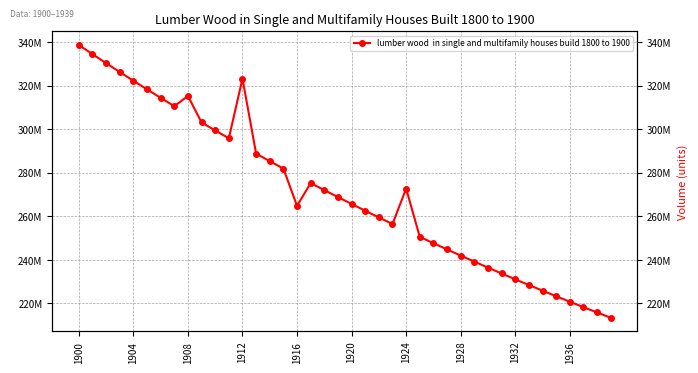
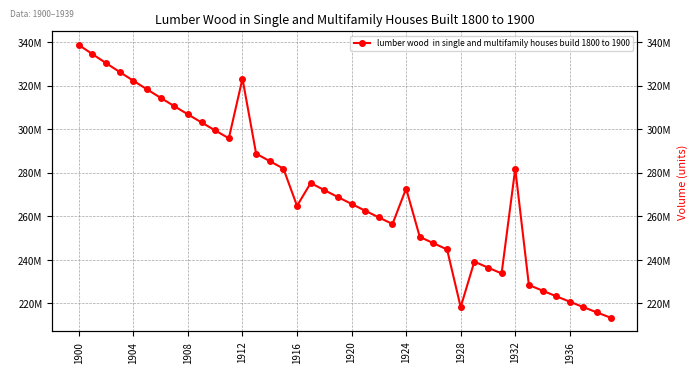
  {
    "1900": 339000000,
    "1904": 322000000,
-   "1908": 315000000,
+   "1908": 307000000,
    "1912": 323000000,
    "1916": 265000000,
    "1920": 266000000,
    "1924": 273000000,
-   "1928": 242000000,
-   "1932": 231000000,
+   "1928": 218000000,
+   "1932": 282000000,
    "1936": 221000000
  }
